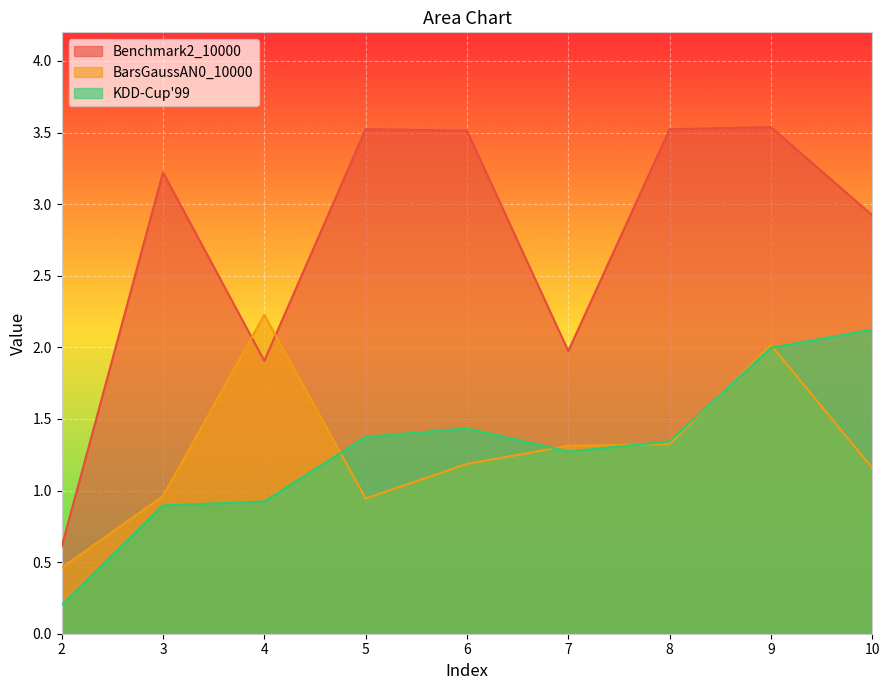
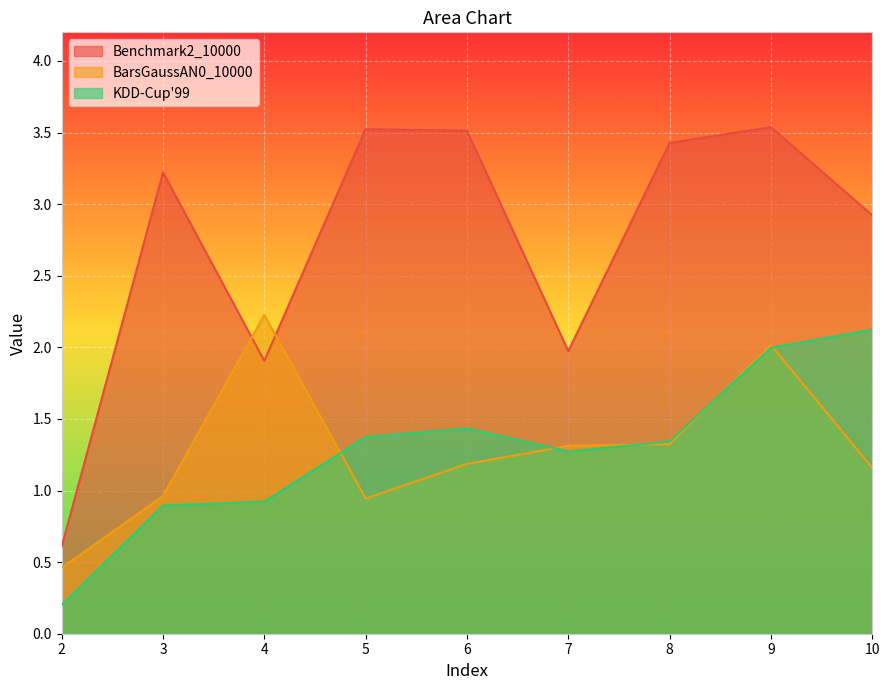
  {
    "Benchmark2_10000": {
      "2": 0.61,
      "3": 3.22,
      "4": 1.91,
      "5": 3.52,
      "6": 3.51,
      "7": 1.97,
-     "8": 3.52,
+     "8": 3.43,
      "9": 3.54,
      "10": 2.92
    },
    "BarsGaussAN0_10000": {
      "2": 0.46,
      "3": 0.96,
      "4": 2.23,
      "5": 0.94,
      "6": 1.19,
      "7": 1.31,
      "8": 1.32,
      "9": 2.02,
      "10": 1.16
    },
    "KDD-Cup'99": {
      "2": 0.20,
      "3": 0.90,
      "4": 0.92,
      "5": 1.37,
      "6": 1.43,
      "7": 1.27,
      "8": 1.34,
      "9": 2.00,
      "10": 2.12
    }
  }
